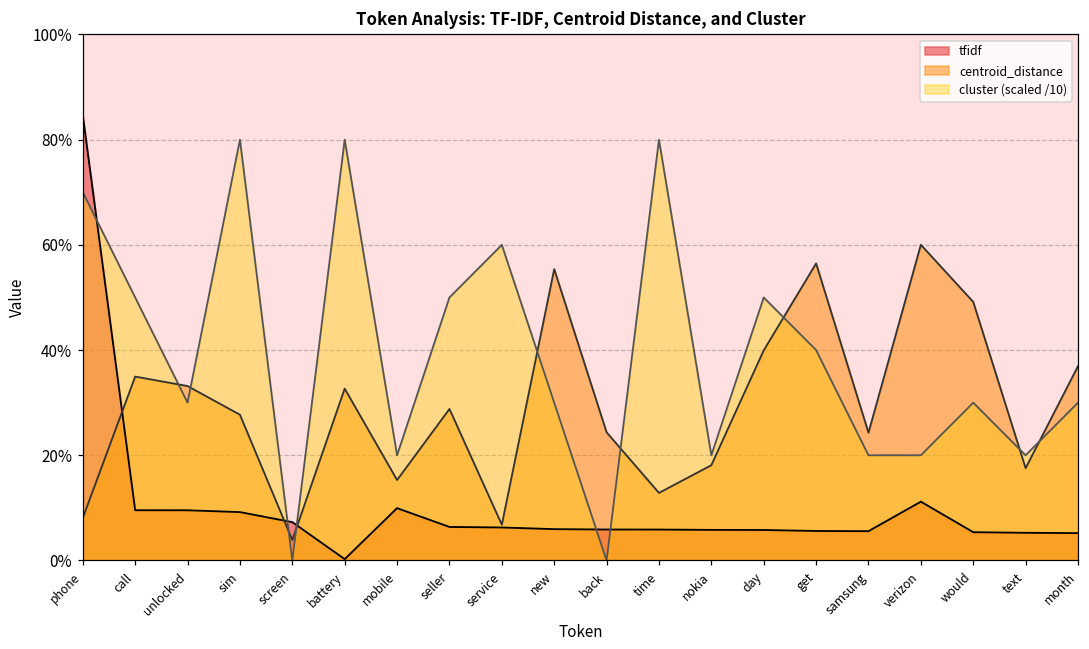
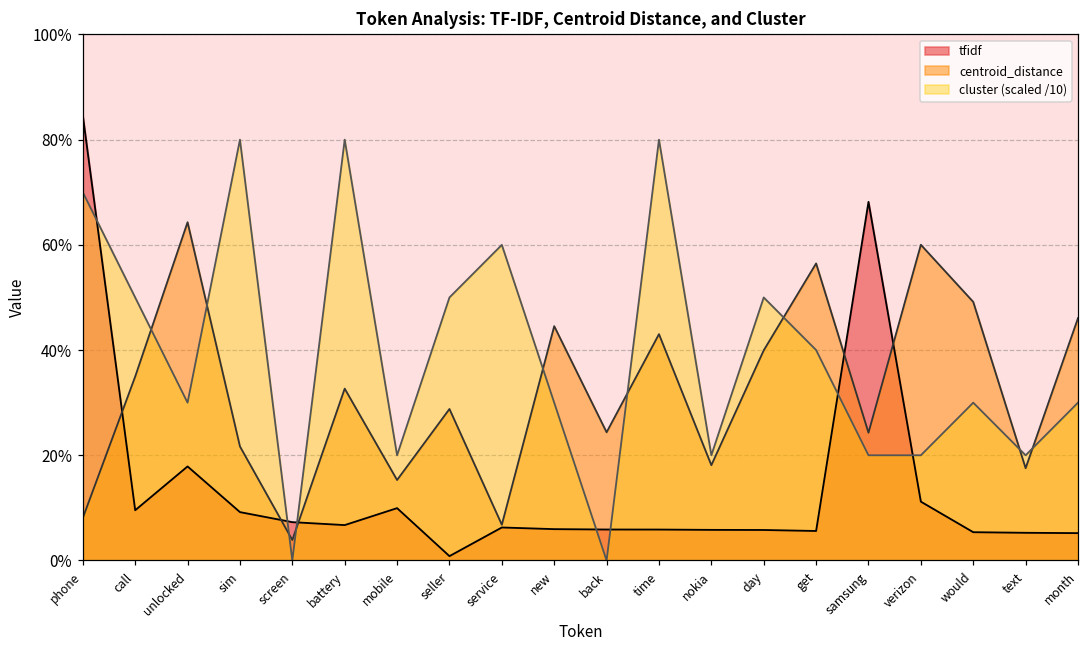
  {
    "tfidf": {
      "phone": "85%",
      "call": "10%",
-     "unlocked": "10%",
+     "unlocked": "18%",
      "sim": "9%",
      "screen": "7%",
-     "battery": "0%",
+     "battery": "7%",
      "mobile": "10%",
-     "seller": "6%",
+     "seller": "1%",
      "new": "6%",
      "back": "6%",
      "time": "6%",
      "nokia": "6%",
      "day": "6%",
      "get": "6%",
-     "samsung": "6%",
+     "samsung": "68%",
      "verizon": "11%",
      "would": "5%",
      "text": "5%",
      "month": "5%"
    },
    "centroid_distance": {
      "phone": "8%",
      "call": "35%",
-     "unlocked": "33%",
-     "sim": "28%",
+     "unlocked": "64%",
+     "sim": "22%",
      "screen": "4%",
      "battery": "33%",
      "mobile": "15%",
      "seller": "29%",
-     "new": "55%",
+     "new": "45%",
      "back": "24%",
-     "time": "13%",
+     "time": "43%",
      "nokia": "18%",
      "day": "40%",
      "get": "56%",
      "samsung": "24%",
      "verizon": "60%",
      "would": "49%",
      "text": "18%",
-     "month": "37%"
+     "month": "46%"
    },
    "cluster (scaled /10)": {
      "phone": "70%",
      "call": "50%",
      "unlocked": "30%",
      "sim": "80%",
      "screen": "0%",
      "battery": "80%",
      "mobile": "20%",
      "seller": "50%",
      "service": "60%",
      "new": "30%",
      "back": "0%",
      "time": "80%",
      "nokia": "20%",
      "day": "50%",
      "get": "40%",
      "samsung": "20%",
      "verizon": "20%",
      "would": "30%",
      "text": "20%",
      "month": "30%"
    }
  }
